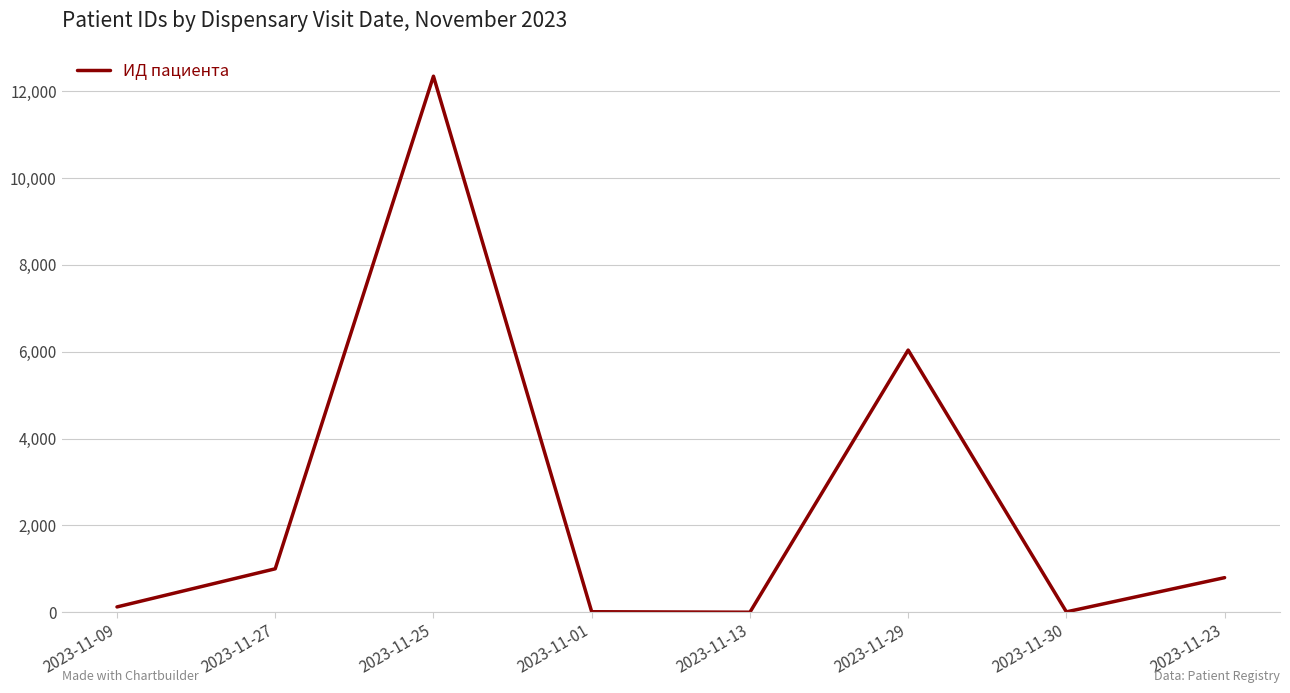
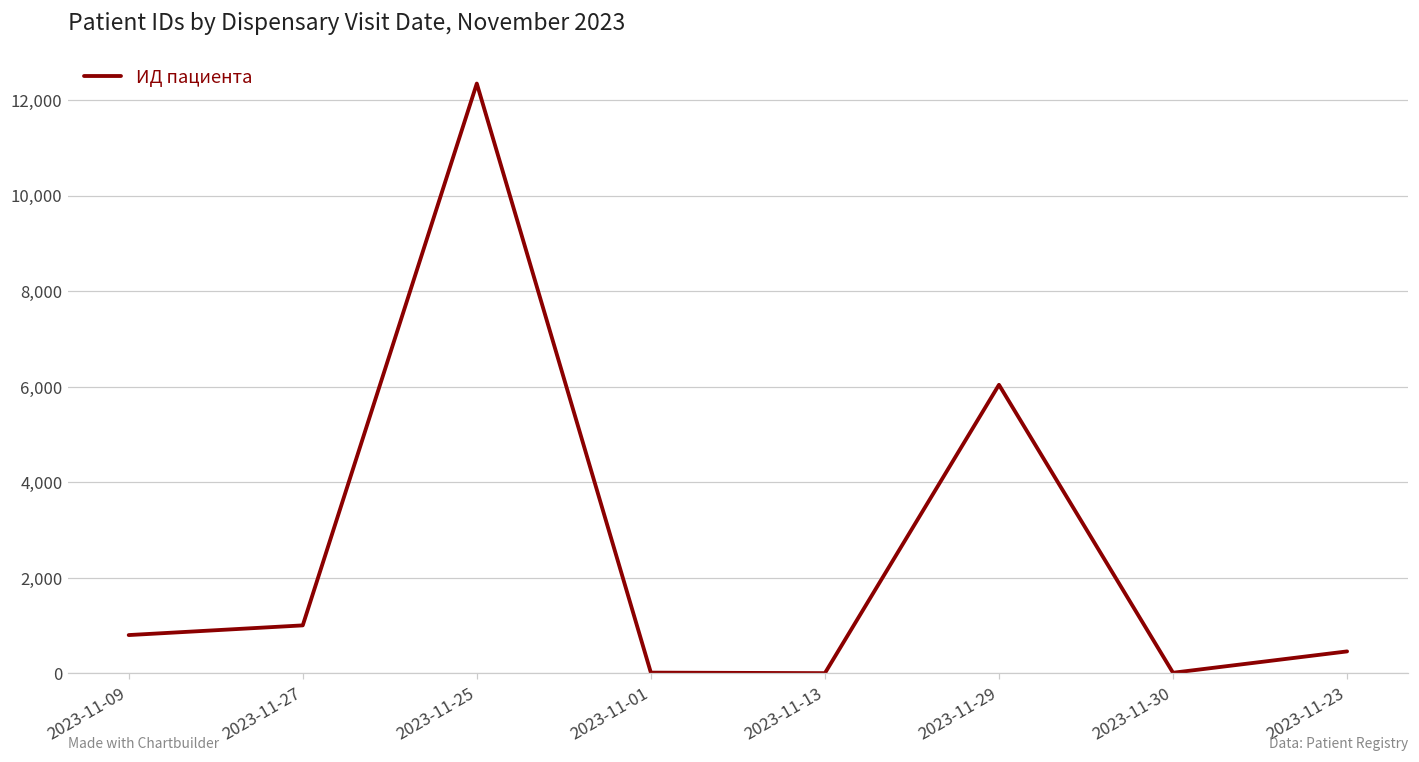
  {
-   "2023-11-09": "100",
+   "2023-11-09": "800",
    "2023-11-27": "1,000",
    "2023-11-25": "12,300",
    "2023-11-01": "0",
    "2023-11-13": "0",
    "2023-11-29": "6,000",
    "2023-11-30": "0",
-   "2023-11-23": "800"
+   "2023-11-23": "500"
  }
